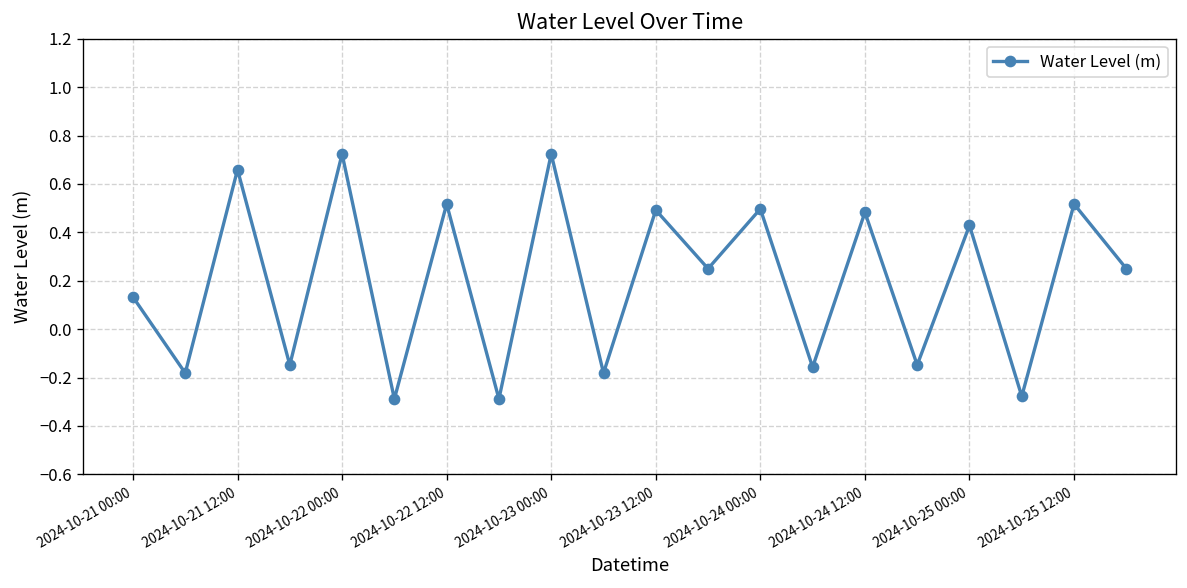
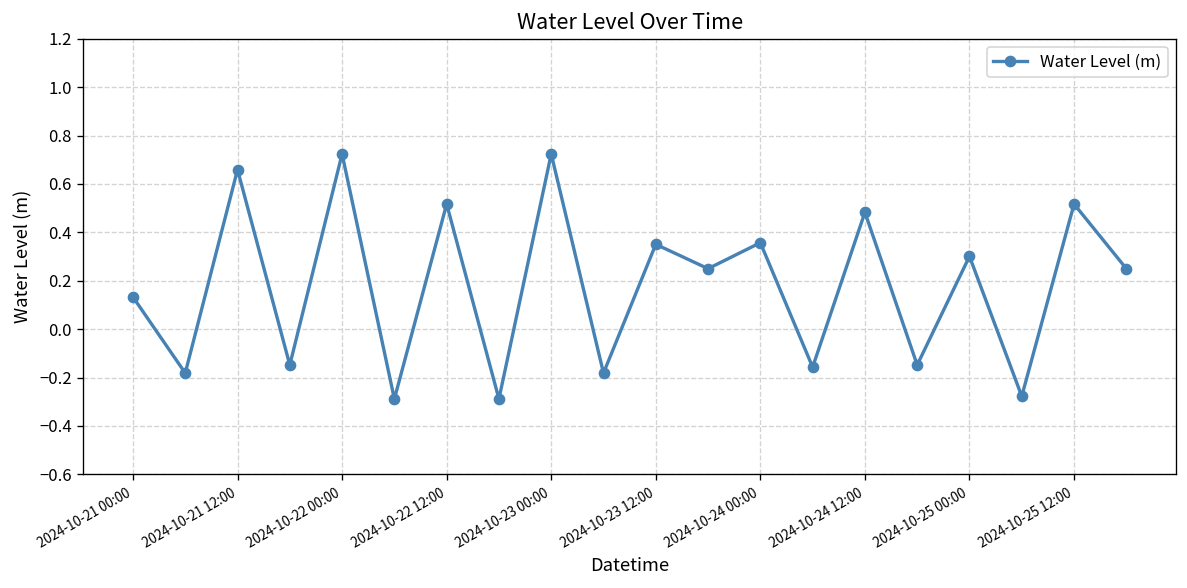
  {
    "2024-10-21 00:00": 0.13,
    "2024-10-21 12:00": 0.66,
    "2024-10-22 00:00": 0.72,
    "2024-10-22 12:00": 0.52,
    "2024-10-23 00:00": 0.72,
-   "2024-10-23 12:00": 0.49,
-   "2024-10-24 00:00": 0.50,
+   "2024-10-23 12:00": 0.35,
+   "2024-10-24 00:00": 0.36,
    "2024-10-24 12:00": 0.48,
-   "2024-10-25 00:00": 0.43,
+   "2024-10-25 00:00": 0.30,
    "2024-10-25 12:00": 0.52
  }
